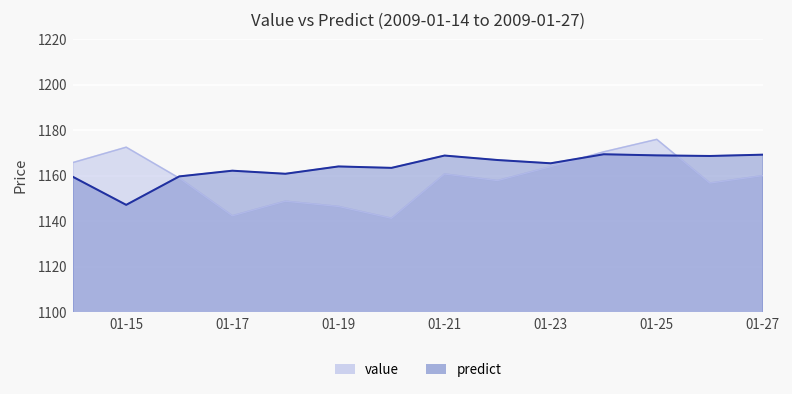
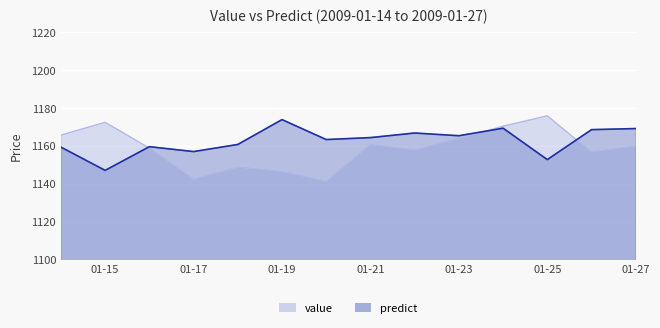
  {
    "value": {
      "01-15": 1173,
      "01-17": 1142,
      "01-19": 1146,
      "01-21": 1161,
      "01-23": 1164,
      "01-25": 1176,
      "01-27": 1160
    },
    "predict": {
      "01-15": 1147,
-     "01-17": 1162,
-     "01-19": 1164,
-     "01-21": 1169,
+     "01-17": 1157,
+     "01-19": 1174,
+     "01-21": 1164,
      "01-23": 1165,
-     "01-25": 1169,
+     "01-25": 1153,
      "01-27": 1169
    }
  }
